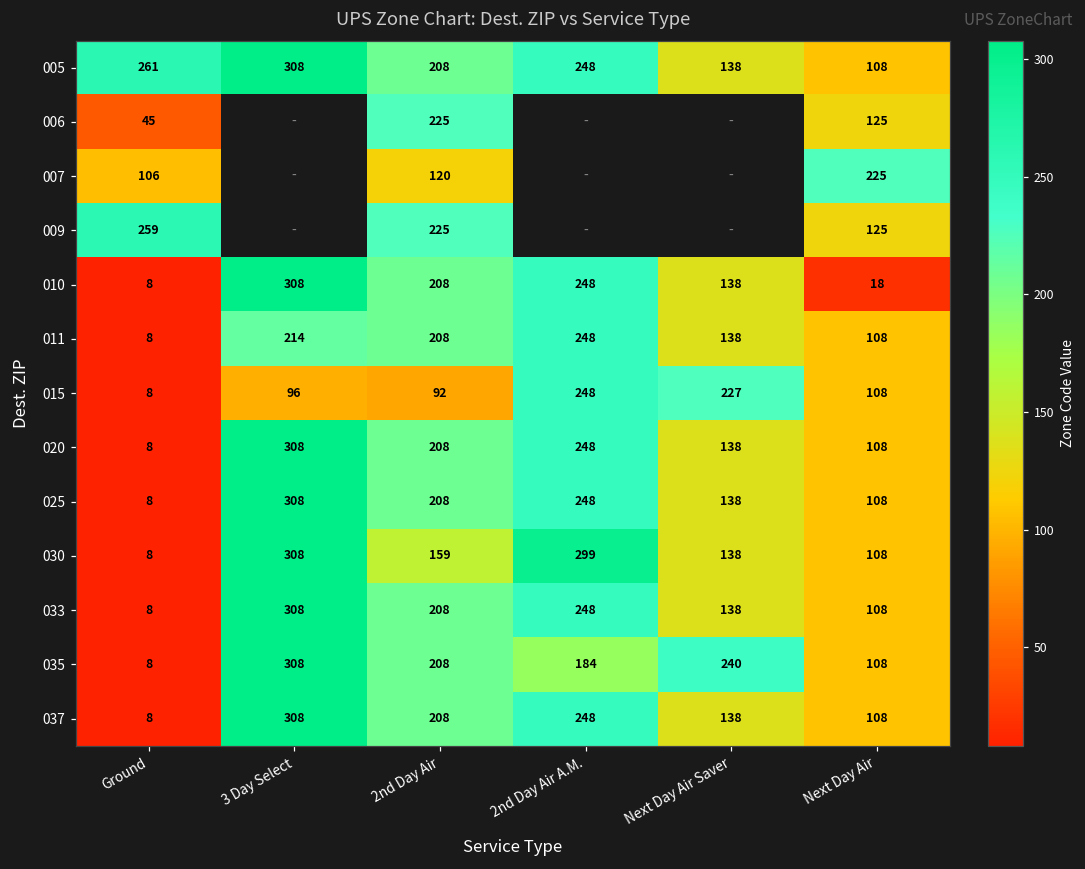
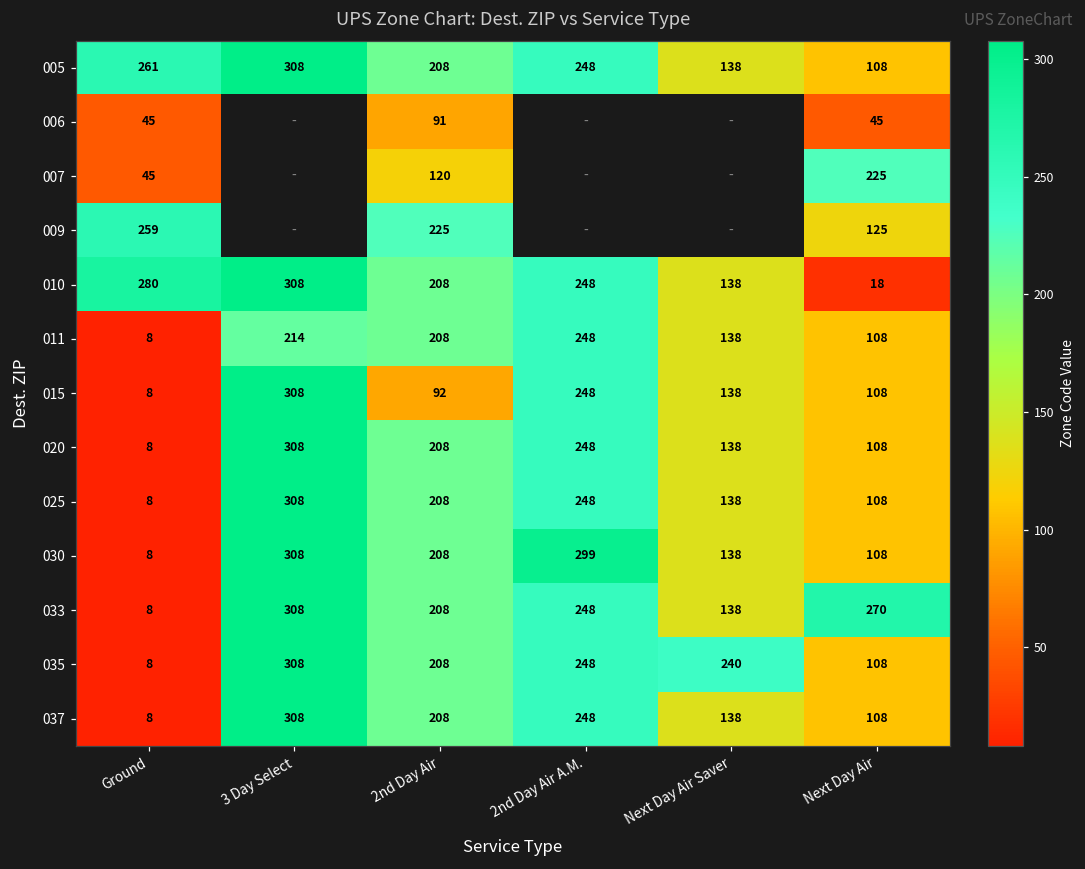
  {
    "005": {
      "Ground": 261,
      "3 Day Select": 308,
      "2nd Day Air": 208,
      "2nd Day Air A.M.": 248,
      "Next Day Air Saver": 138,
      "Next Day Air": 108
    },
    "006": {
      "Ground": 45,
-     "2nd Day Air": 225,
-     "Next Day Air": 125
+     "2nd Day Air": 91,
+     "Next Day Air": 45
    },
    "007": {
-     "Ground": 106,
+     "Ground": 45,
      "2nd Day Air": 120,
      "Next Day Air": 225
    },
    "009": {
      "Ground": 259,
      "2nd Day Air": 225,
      "Next Day Air": 125
    },
    "010": {
-     "Ground": 8,
+     "Ground": 280,
      "3 Day Select": 308,
      "2nd Day Air": 208,
      "2nd Day Air A.M.": 248,
      "Next Day Air Saver": 138,
      "Next Day Air": 18
    },
    "011": {
      "Ground": 8,
      "3 Day Select": 214,
      "2nd Day Air": 208,
      "2nd Day Air A.M.": 248,
      "Next Day Air Saver": 138,
      "Next Day Air": 108
    },
    "015": {
      "Ground": 8,
-     "3 Day Select": 96,
+     "3 Day Select": 308,
      "2nd Day Air": 92,
      "2nd Day Air A.M.": 248,
-     "Next Day Air Saver": 227,
+     "Next Day Air Saver": 138,
      "Next Day Air": 108
    },
    "020": {
      "Ground": 8,
      "3 Day Select": 308,
      "2nd Day Air": 208,
      "2nd Day Air A.M.": 248,
      "Next Day Air Saver": 138,
      "Next Day Air": 108
    },
    "025": {
      "Ground": 8,
      "3 Day Select": 308,
      "2nd Day Air": 208,
      "2nd Day Air A.M.": 248,
      "Next Day Air Saver": 138,
      "Next Day Air": 108
    },
    "030": {
      "Ground": 8,
      "3 Day Select": 308,
-     "2nd Day Air": 159,
+     "2nd Day Air": 208,
      "2nd Day Air A.M.": 299,
      "Next Day Air Saver": 138,
      "Next Day Air": 108
    },
    "033": {
      "Ground": 8,
      "3 Day Select": 308,
      "2nd Day Air": 208,
      "2nd Day Air A.M.": 248,
      "Next Day Air Saver": 138,
-     "Next Day Air": 108
+     "Next Day Air": 270
    },
    "035": {
      "Ground": 8,
      "3 Day Select": 308,
      "2nd Day Air": 208,
-     "2nd Day Air A.M.": 184,
+     "2nd Day Air A.M.": 248,
      "Next Day Air Saver": 240,
      "Next Day Air": 108
    },
    "037": {
      "Ground": 8,
      "3 Day Select": 308,
      "2nd Day Air": 208,
      "2nd Day Air A.M.": 248,
      "Next Day Air Saver": 138,
      "Next Day Air": 108
    }
  }
